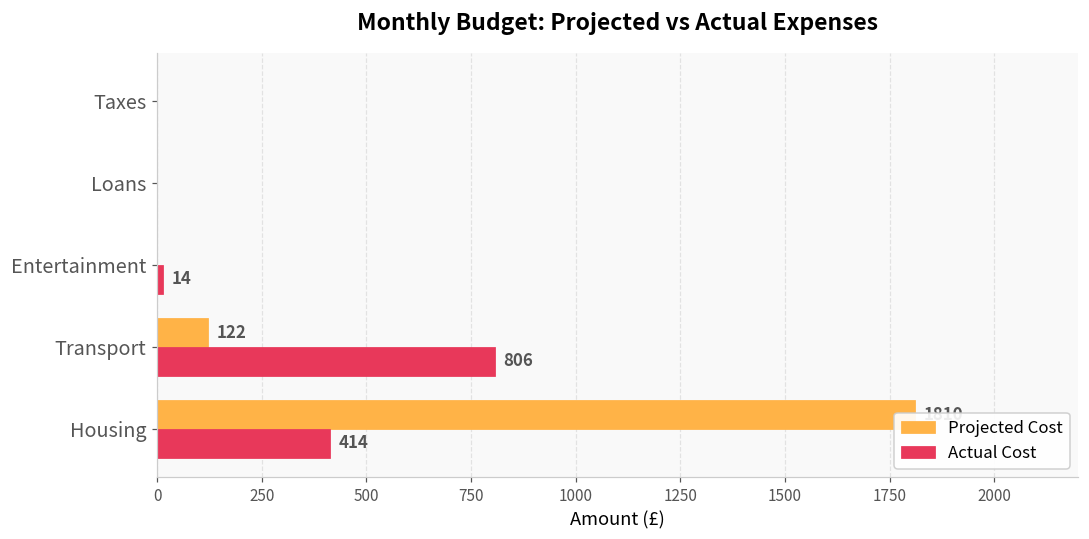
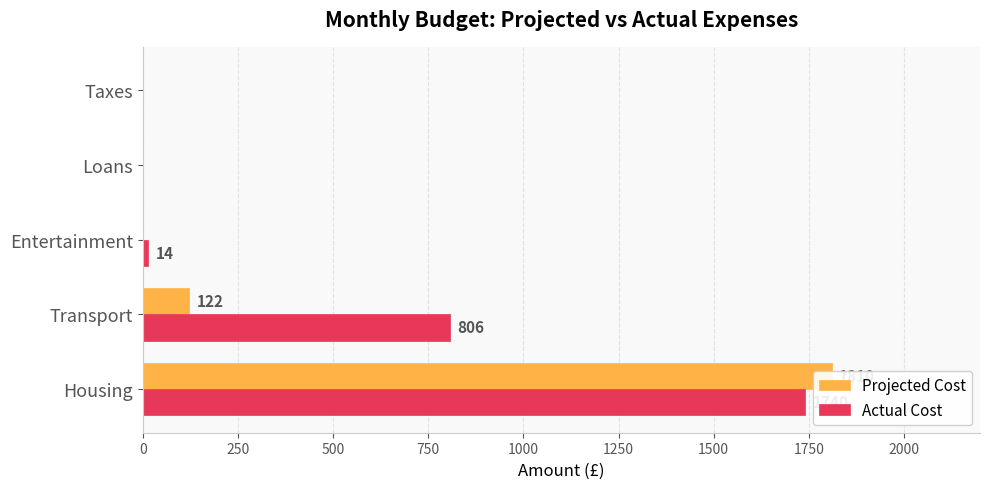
  {
    "Projected Cost": {
      "Transport": 122
    },
    "Actual Cost": {
      "Taxes": 0,
      "Loans": 0,
-     "Housing": 410
+     "Housing": 1740
    }
  }
